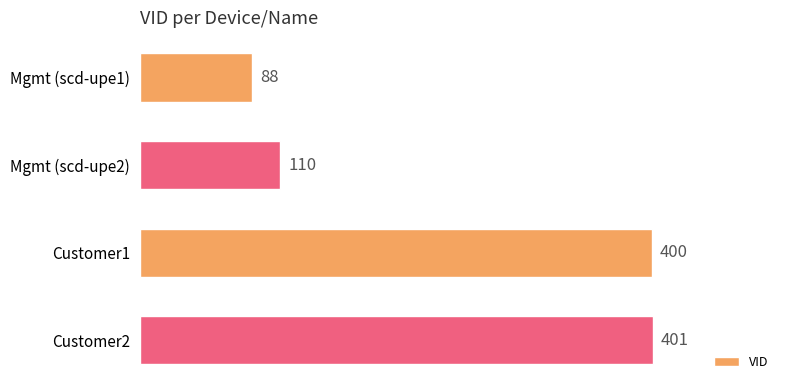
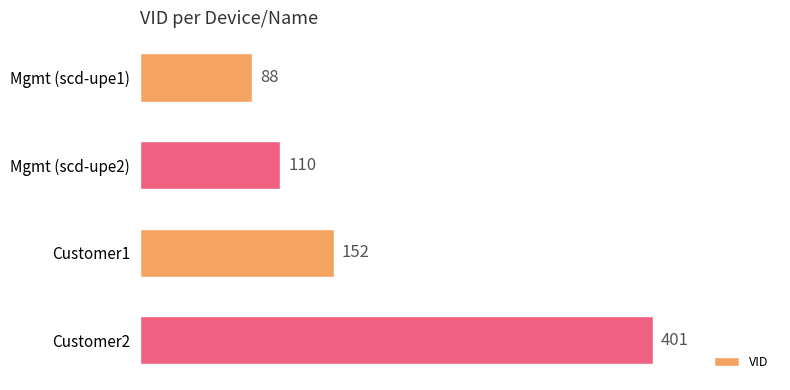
  {
    "Mgmt (scd-upe1)": 88,
    "Mgmt (scd-upe2)": 110,
-   "Customer1": 400,
+   "Customer1": 152,
    "Customer2": 401
  }
